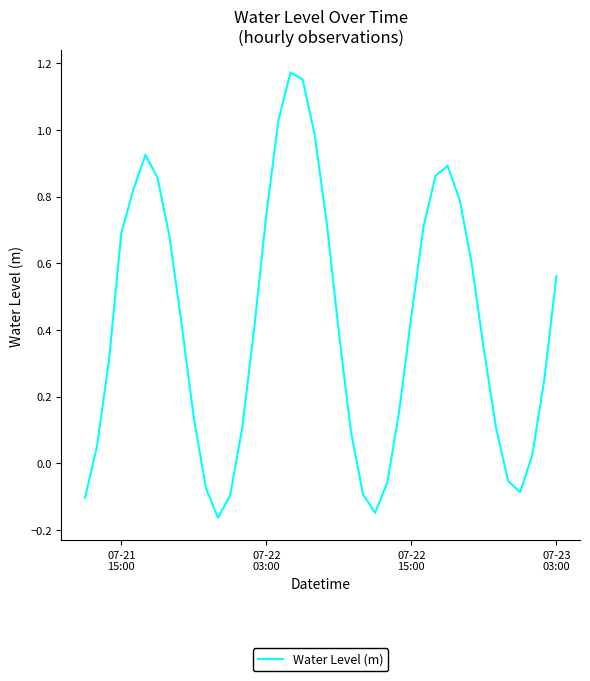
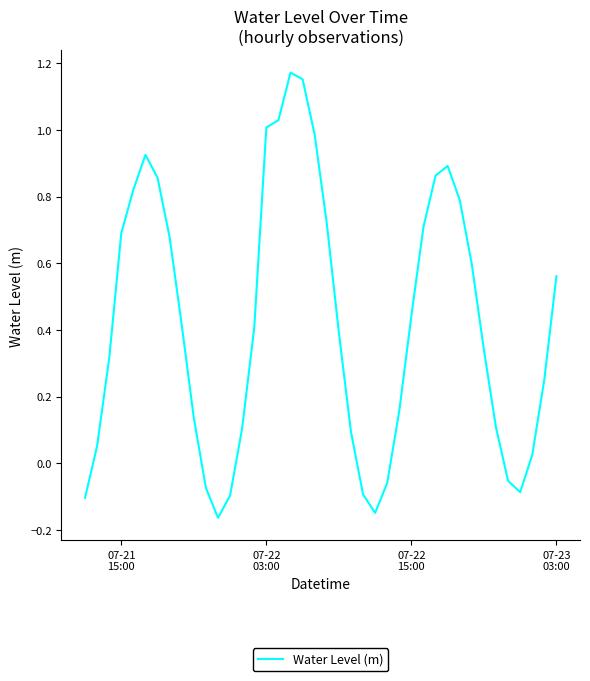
  {
    "07-21 15:00": 0.69,
-   "07-22 03:00": 0.75,
+   "07-22 03:00": 1.01,
    "07-22 15:00": 0.44,
    "07-23 03:00": 0.56
  }
